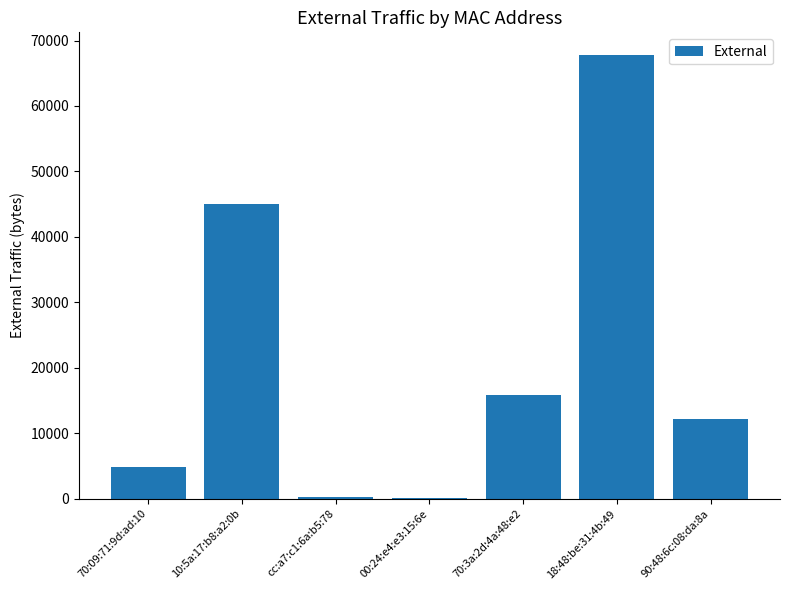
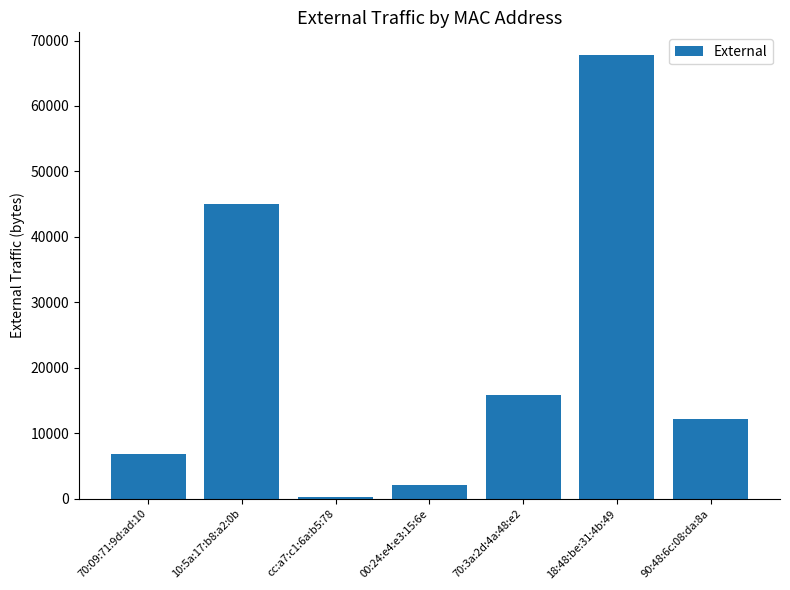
  {
-   "70:09:71:9d:ad:10": 5000,
+   "70:09:71:9d:ad:10": 7000,
    "10:5a:17:b8:a2:0b": 45000,
-   "00:24:e4:e3:15:6e": 0,
+   "00:24:e4:e3:15:6e": 2000,
    "70:3a:2d:4a:48:e2": 16000,
    "18:48:be:31:4b:49": 68000,
    "90:48:6c:08:da:8a": 12000
  }
